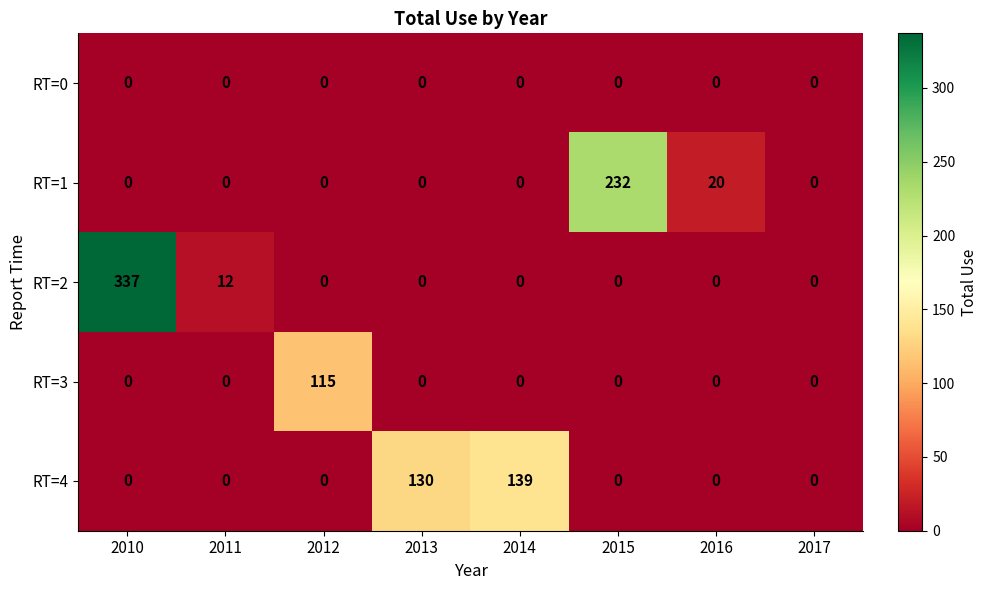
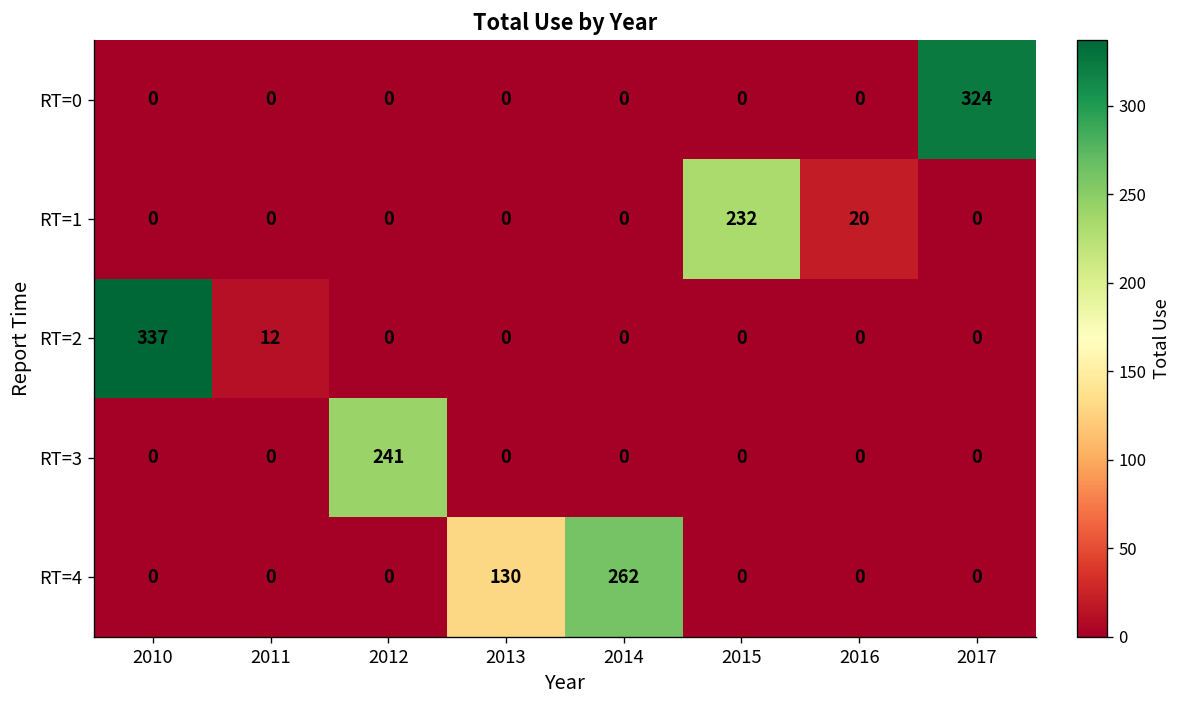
  {
    "RT=0": {
      "2010": 0,
      "2011": 0,
      "2012": 0,
      "2013": 0,
      "2014": 0,
      "2015": 0,
      "2016": 0,
-     "2017": 0
+     "2017": 324
    },
    "RT=1": {
      "2010": 0,
      "2011": 0,
      "2012": 0,
      "2013": 0,
      "2014": 0,
      "2015": 232,
      "2016": 20,
      "2017": 0
    },
    "RT=2": {
      "2010": 337,
      "2011": 12,
      "2012": 0,
      "2013": 0,
      "2014": 0,
      "2015": 0,
      "2016": 0,
      "2017": 0
    },
    "RT=3": {
      "2010": 0,
      "2011": 0,
-     "2012": 115,
+     "2012": 241,
      "2013": 0,
      "2014": 0,
      "2015": 0,
      "2016": 0,
      "2017": 0
    },
    "RT=4": {
      "2010": 0,
      "2011": 0,
      "2012": 0,
      "2013": 130,
-     "2014": 139,
+     "2014": 262,
      "2015": 0,
      "2016": 0,
      "2017": 0
    }
  }
